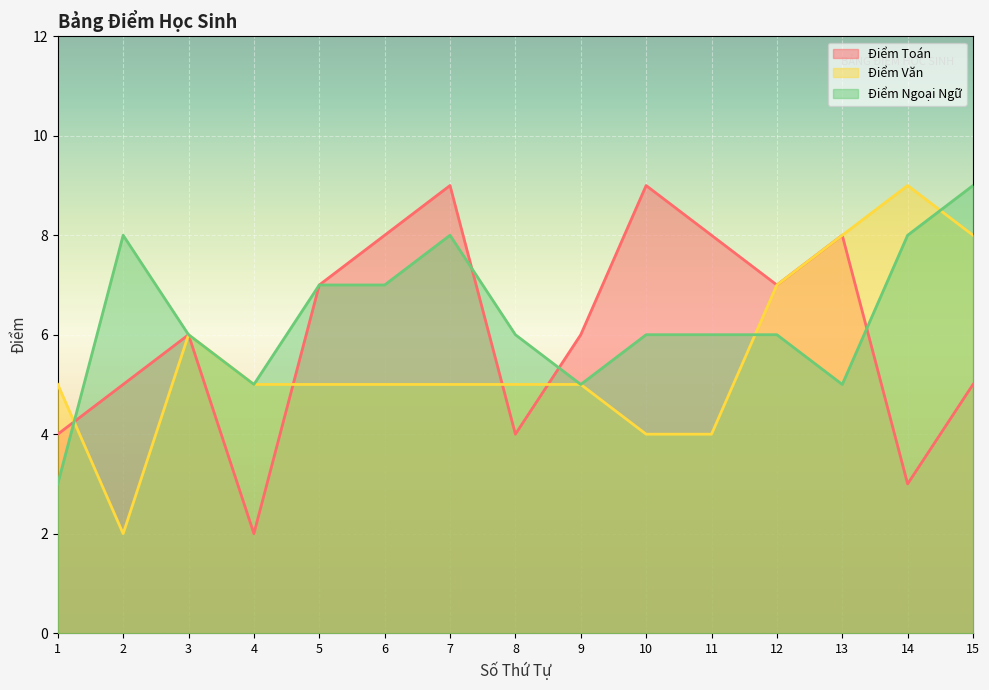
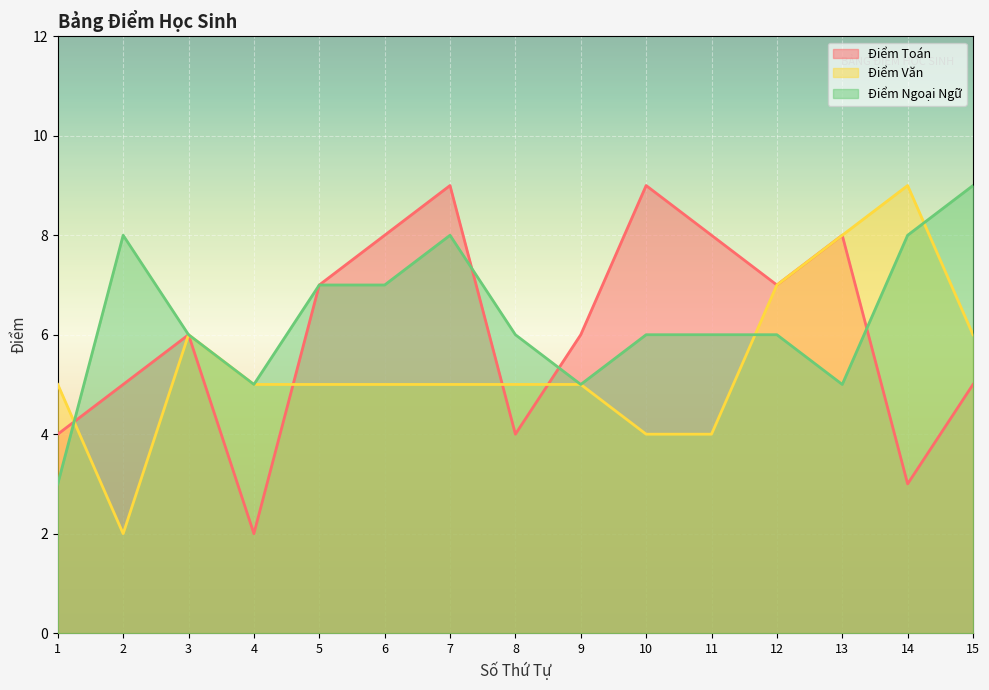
  {
    "Điểm Toán": {
      "1": 4,
      "2": 5,
      "4": 2,
      "6": 8,
      "7": 9,
      "8": 4,
      "9": 6,
      "10": 9,
      "11": 8,
      "14": 3,
      "15": 5
    },
    "Điểm Văn": {
      "1": 5,
      "2": 2,
      "5": 5,
      "6": 5,
      "7": 5,
      "8": 5,
      "10": 4,
      "11": 4,
      "14": 9,
-     "15": 8
+     "15": 6
    },
    "Điểm Ngoại Ngữ": {
      "1": 3,
      "2": 8,
      "6": 7,
      "7": 8,
      "8": 6,
      "10": 6,
      "11": 6,
      "12": 6,
      "13": 5,
      "14": 8,
      "15": 9
    }
  }
